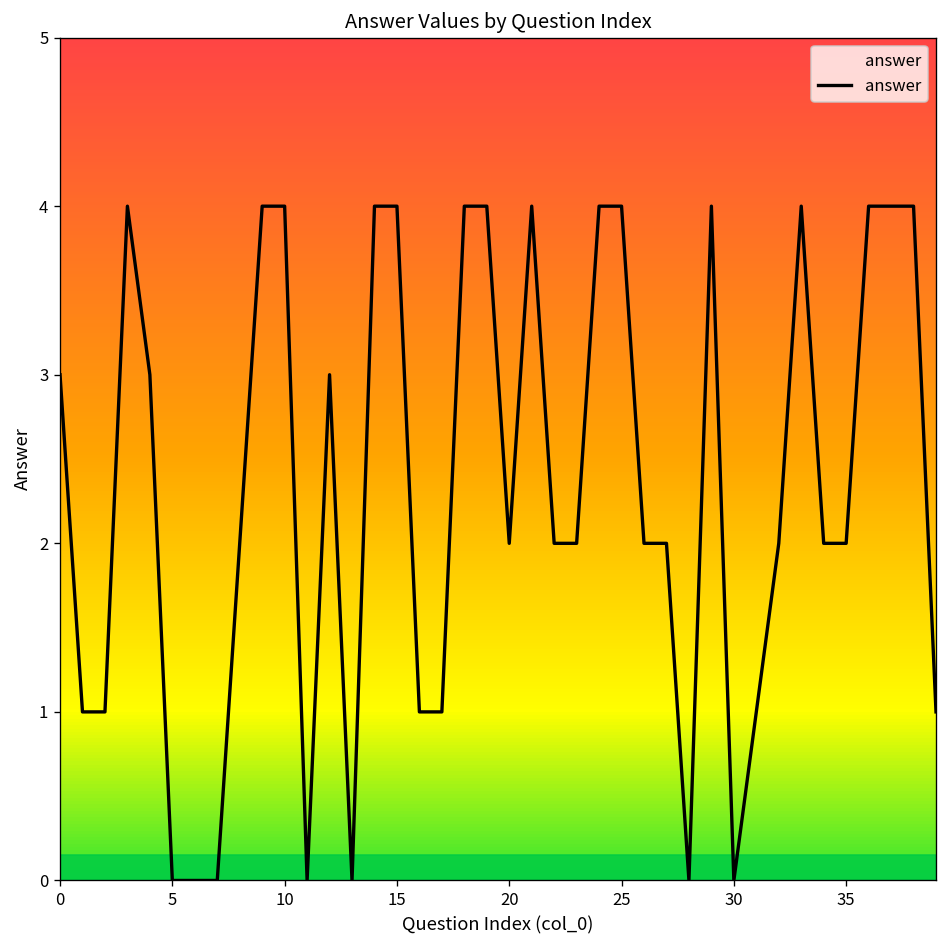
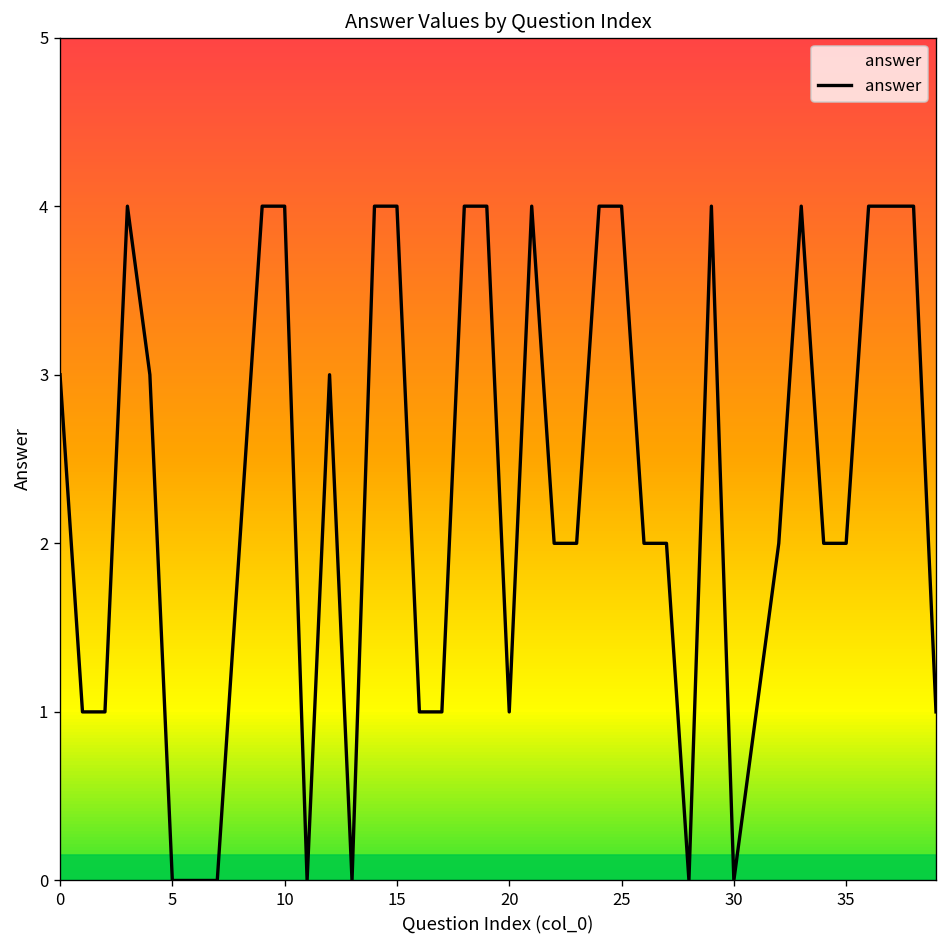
  {
    "0": 3,
    "10": 4,
    "15": 4,
-   "20": 2,
+   "20": 1,
    "25": 4,
    "35": 2
  }
